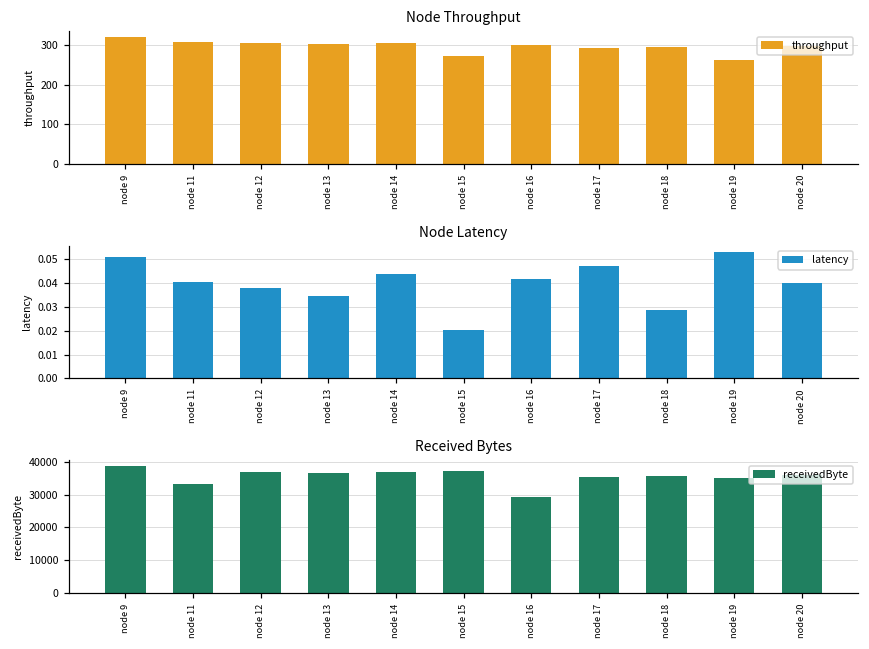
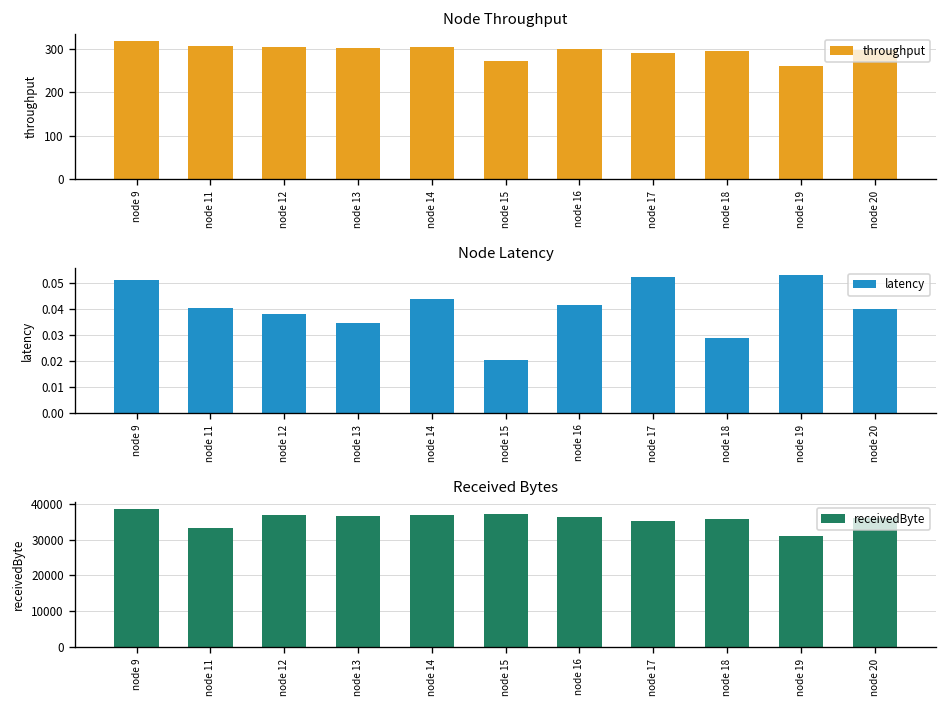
  {
    "Node Throughput": {
      "node 9": 320,
      "node 11": 310,
      "node 12": 310,
      "node 13": 300,
      "node 14": 310,
      "node 15": 270,
      "node 16": 300,
      "node 17": 290,
      "node 18": 300,
      "node 19": 260
    },
    "Node Latency": {
      "node 9": 0.051,
      "node 11": 0.040,
      "node 12": 0.038,
      "node 13": 0.035,
      "node 14": 0.044,
      "node 15": 0.020,
      "node 16": 0.042,
-     "node 17": 0.047,
+     "node 17": 0.052,
      "node 18": 0.029,
      "node 19": 0.053,
      "node 20": 0.040
    },
    "Received Bytes": {
      "node 9": 39000,
      "node 11": 33000,
      "node 12": 37000,
      "node 13": 37000,
      "node 14": 37000,
      "node 15": 37000,
-     "node 16": 29000,
+     "node 16": 36000,
      "node 17": 35000,
      "node 18": 36000,
-     "node 19": 35000
+     "node 19": 31000
    }
  }
